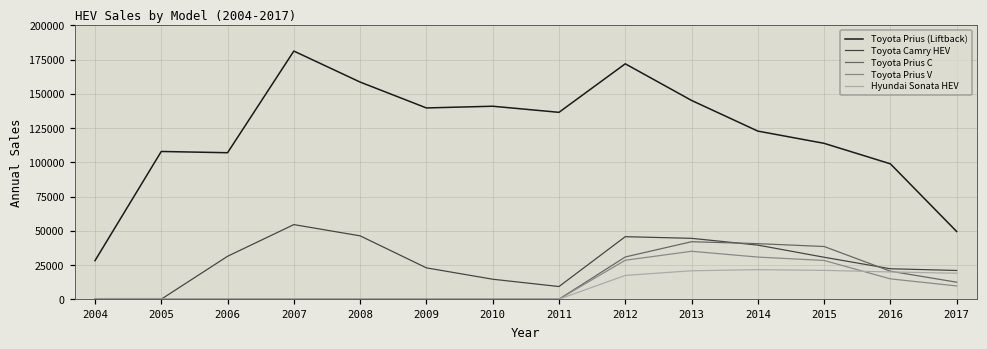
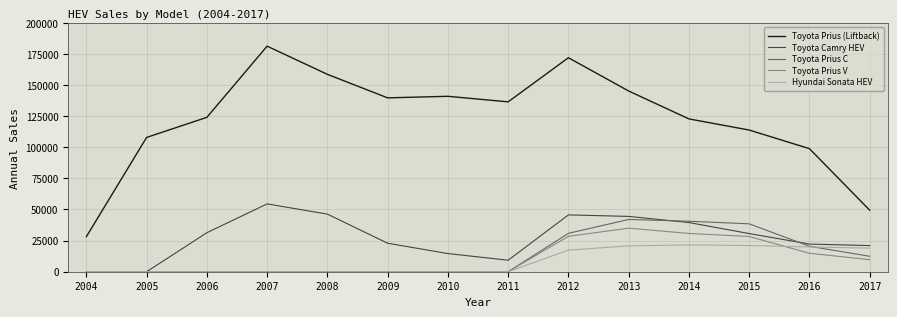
  {
    "Toyota Prius (Liftback)": {
      "2004": 28000,
      "2005": 108000,
-     "2006": 107000,
+     "2006": 124000,
      "2007": 181000,
      "2008": 159000,
      "2009": 140000,
      "2010": 141000,
      "2011": 136000,
      "2012": 172000,
      "2013": 145000,
      "2014": 123000,
      "2015": 114000,
      "2016": 99000,
      "2017": 49000
    }
  }
